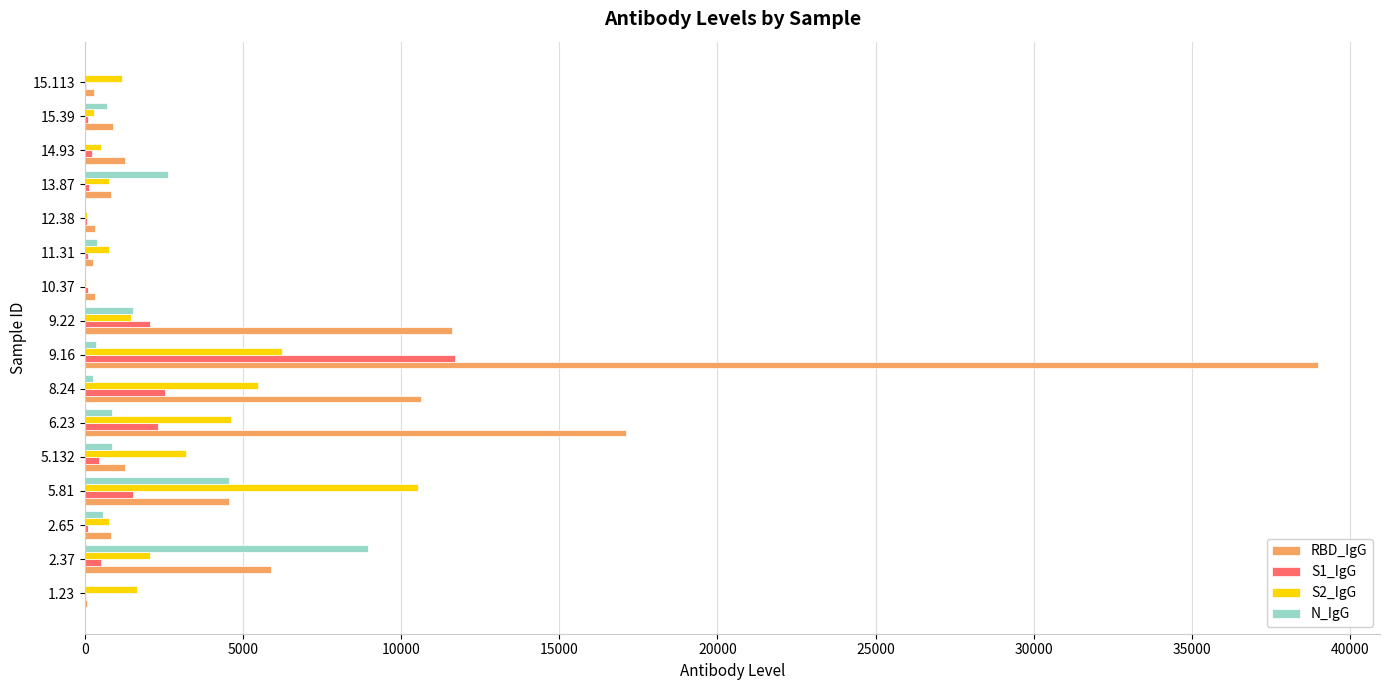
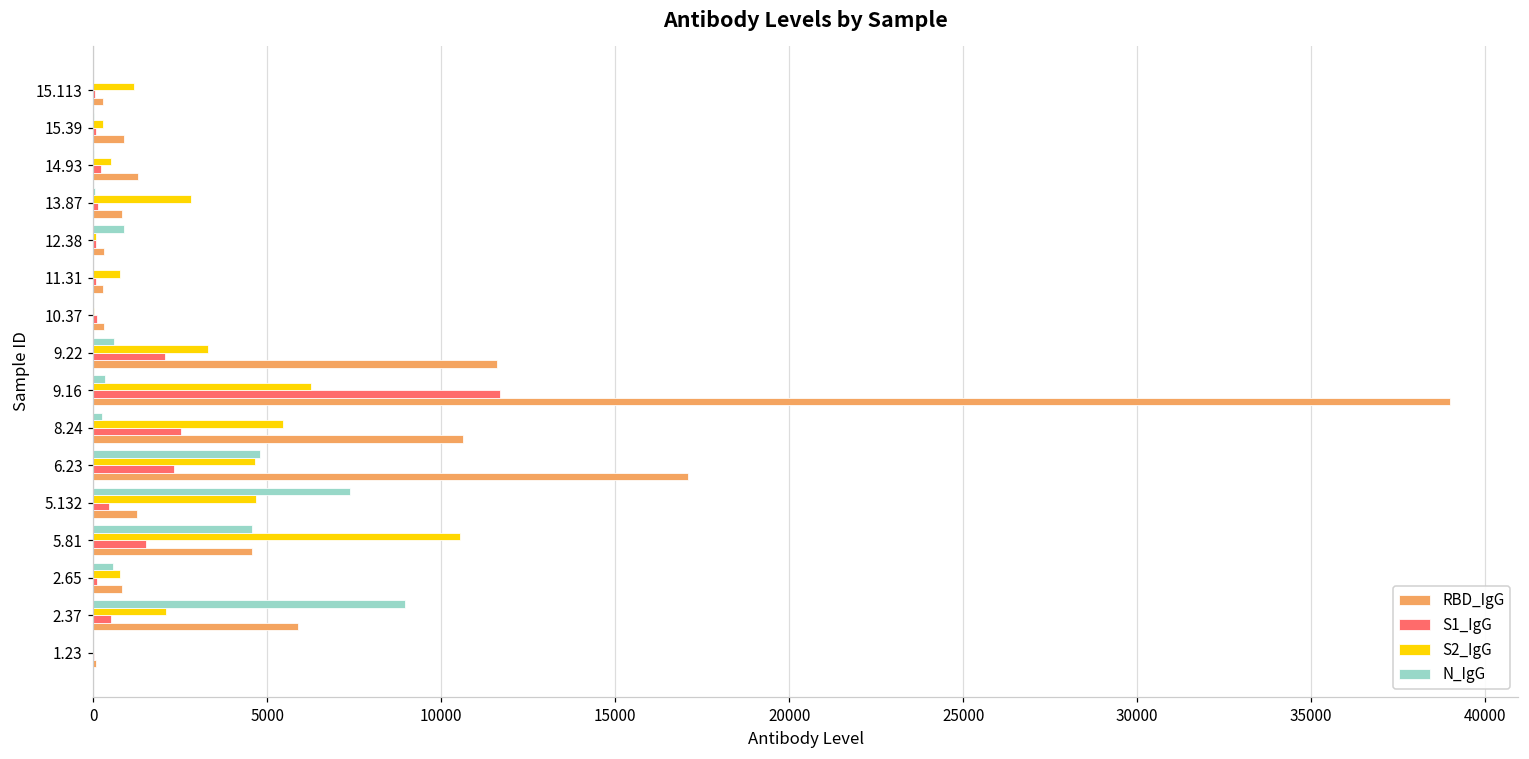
  {
    "S2_IgG": {
      "15.113": 1200,
      "15.39": 300,
      "14.93": 500,
-     "13.87": 800,
+     "13.87": 2800,
      "11.31": 800,
-     "9.22": 1500,
+     "9.22": 3300,
      "9.16": 6200,
      "8.24": 5500,
      "6.23": 4600,
-     "5.132": 3200,
+     "5.132": 4700,
      "5.81": 10500,
      "2.65": 800,
      "2.37": 2100,
-     "1.23": 1700
+     "1.23": 0
    },
    "N_IgG": {
-     "15.39": 700,
-     "13.87": 2600,
-     "12.38": 0,
-     "11.31": 400,
-     "9.22": 1500,
+     "15.39": 0,
+     "13.87": 0,
+     "12.38": 900,
+     "11.31": 0,
+     "9.22": 600,
      "9.16": 300,
      "8.24": 200,
-     "6.23": 800,
-     "5.132": 900,
+     "6.23": 4800,
+     "5.132": 7400,
      "5.81": 4600,
      "2.65": 600,
      "2.37": 9000,
      "1.23": 0
    }
  }
